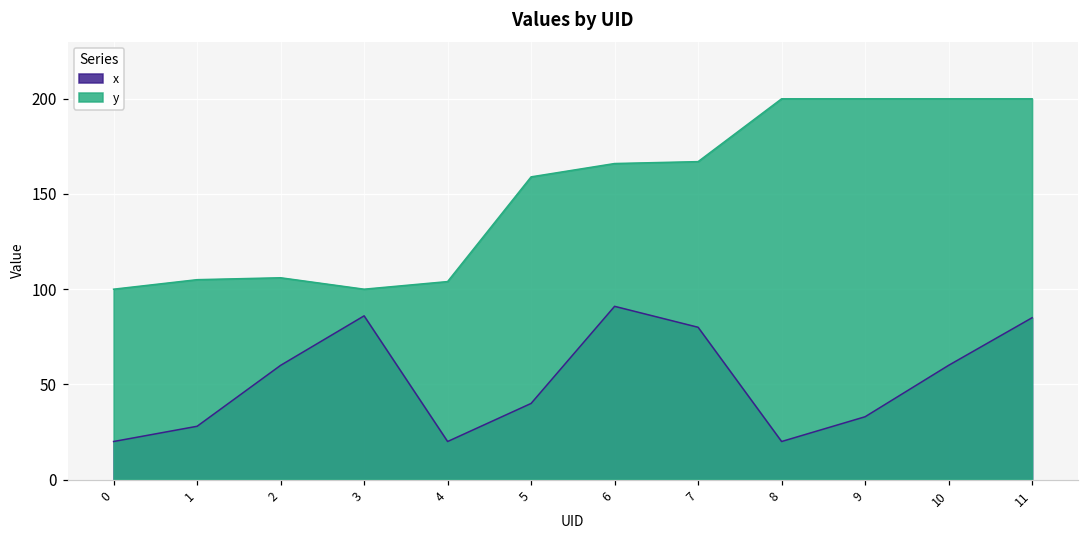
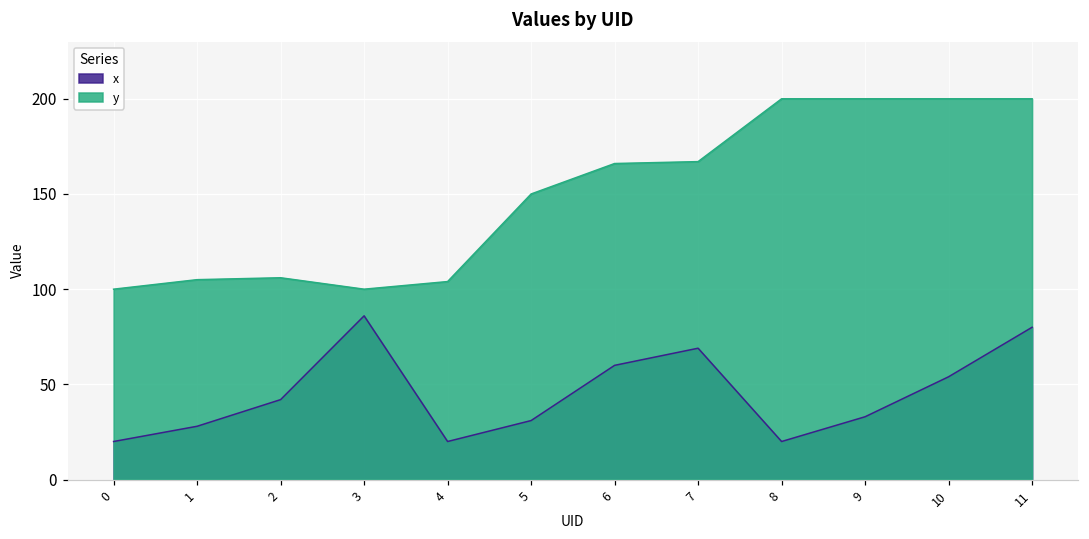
  {
    "x": {
      "0": 20,
      "1": 28,
-     "2": 60,
+     "2": 42,
      "3": 86,
      "4": 20,
-     "5": 40,
-     "6": 91,
-     "7": 80,
+     "5": 31,
+     "6": 60,
+     "7": 69,
      "8": 20,
      "9": 33,
-     "10": 60,
-     "11": 85
+     "10": 54,
+     "11": 80
    },
    "y": {
      "0": 100,
      "1": 105,
      "2": 106,
      "3": 100,
      "4": 104,
-     "5": 159,
+     "5": 150,
      "6": 166,
      "7": 167,
      "8": 200,
      "9": 200,
      "10": 200,
      "11": 200
    }
  }
